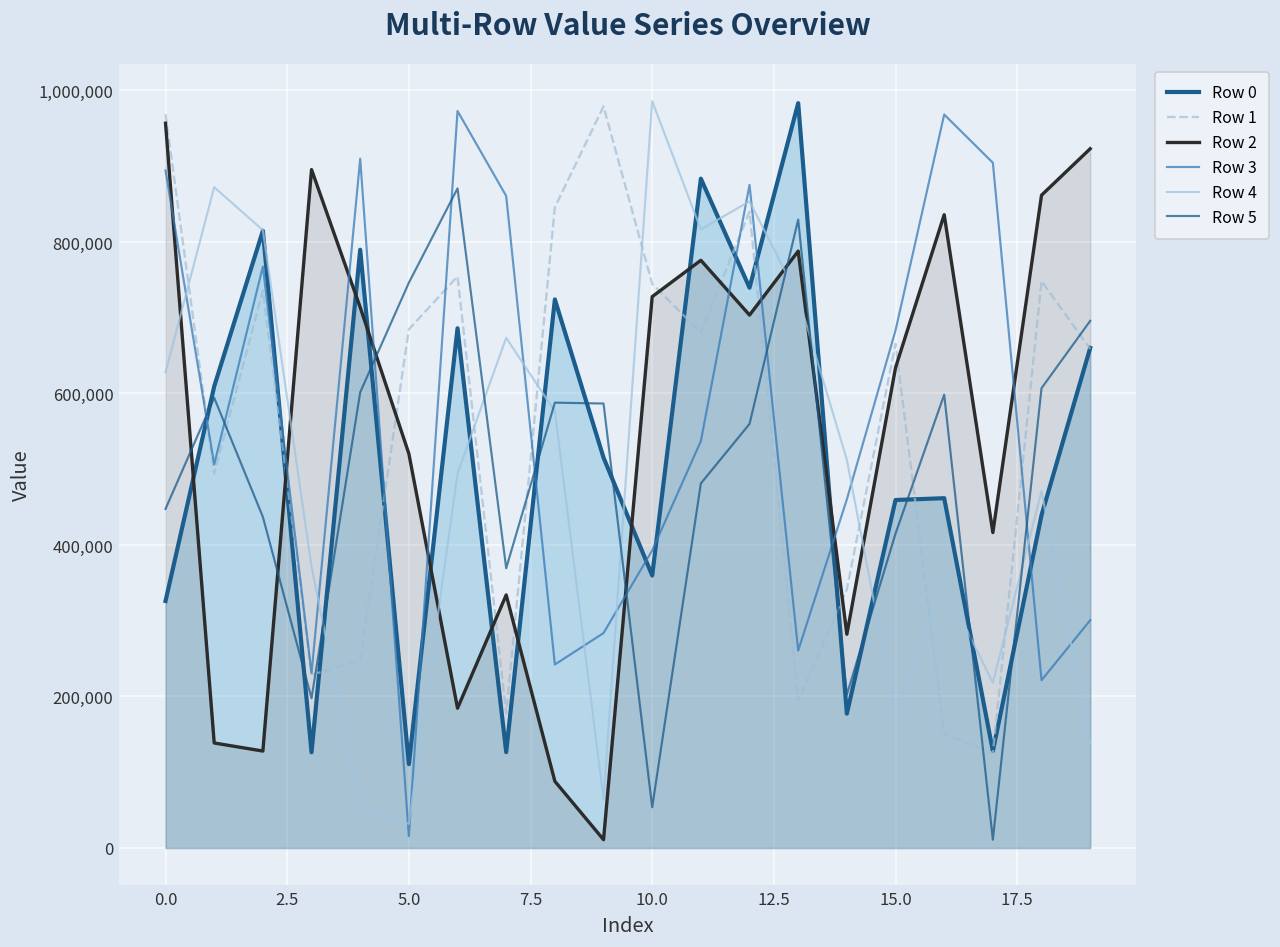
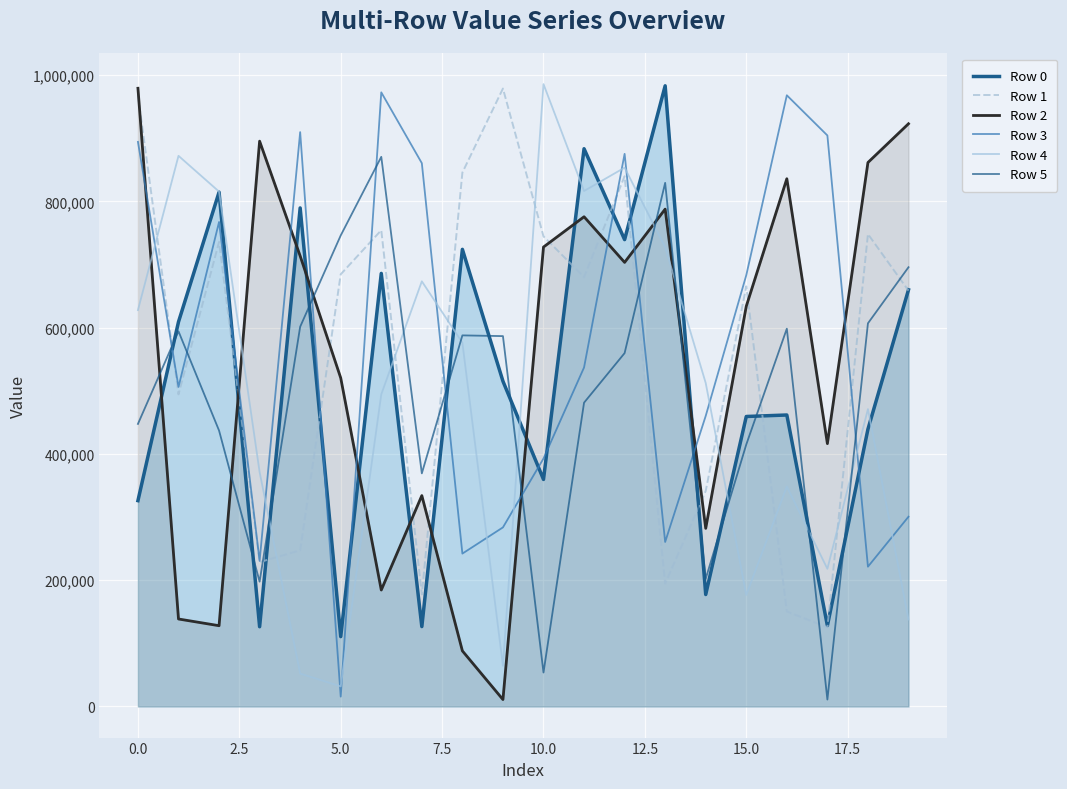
  {
    "Row 2": {
-     "0.0": "960,000",
+     "0.0": "980,000",
      "5.0": "520,000",
      "10.0": "730,000",
      "15.0": "630,000"
    }
  }
